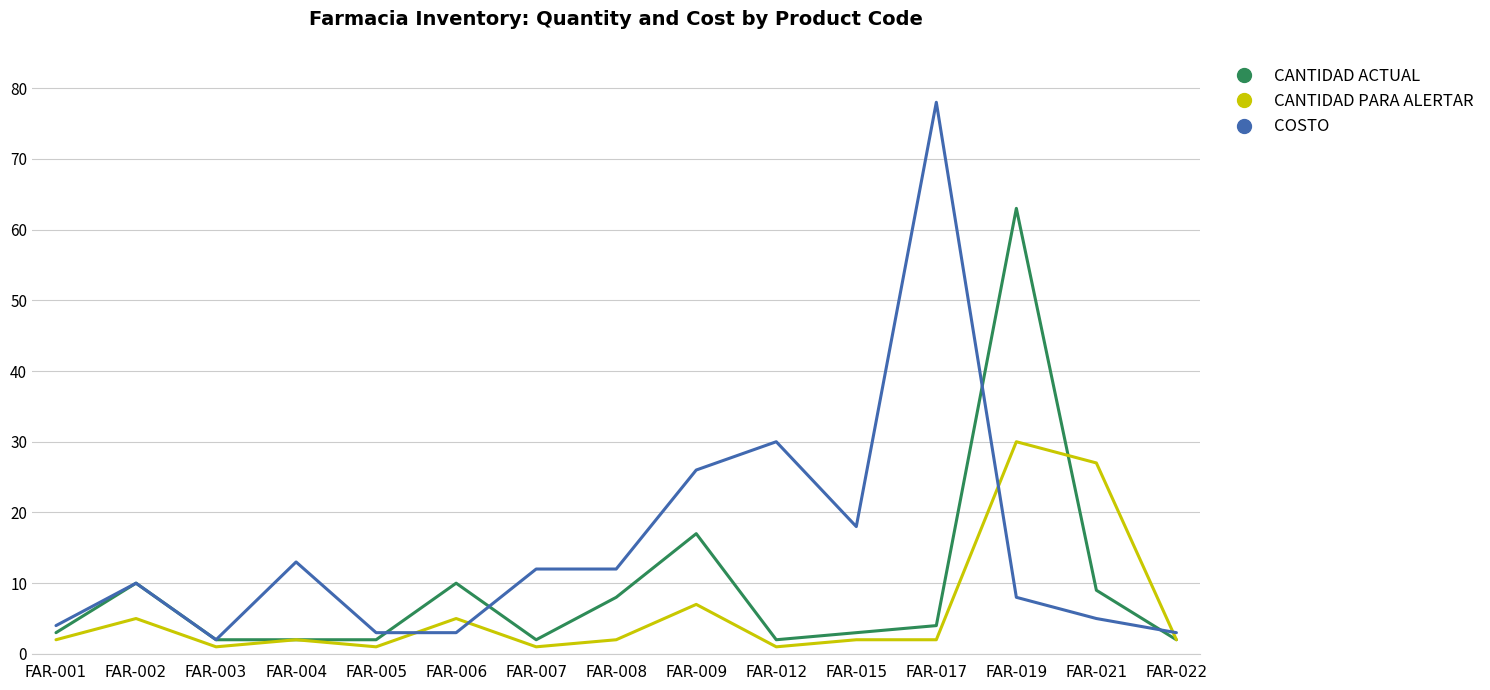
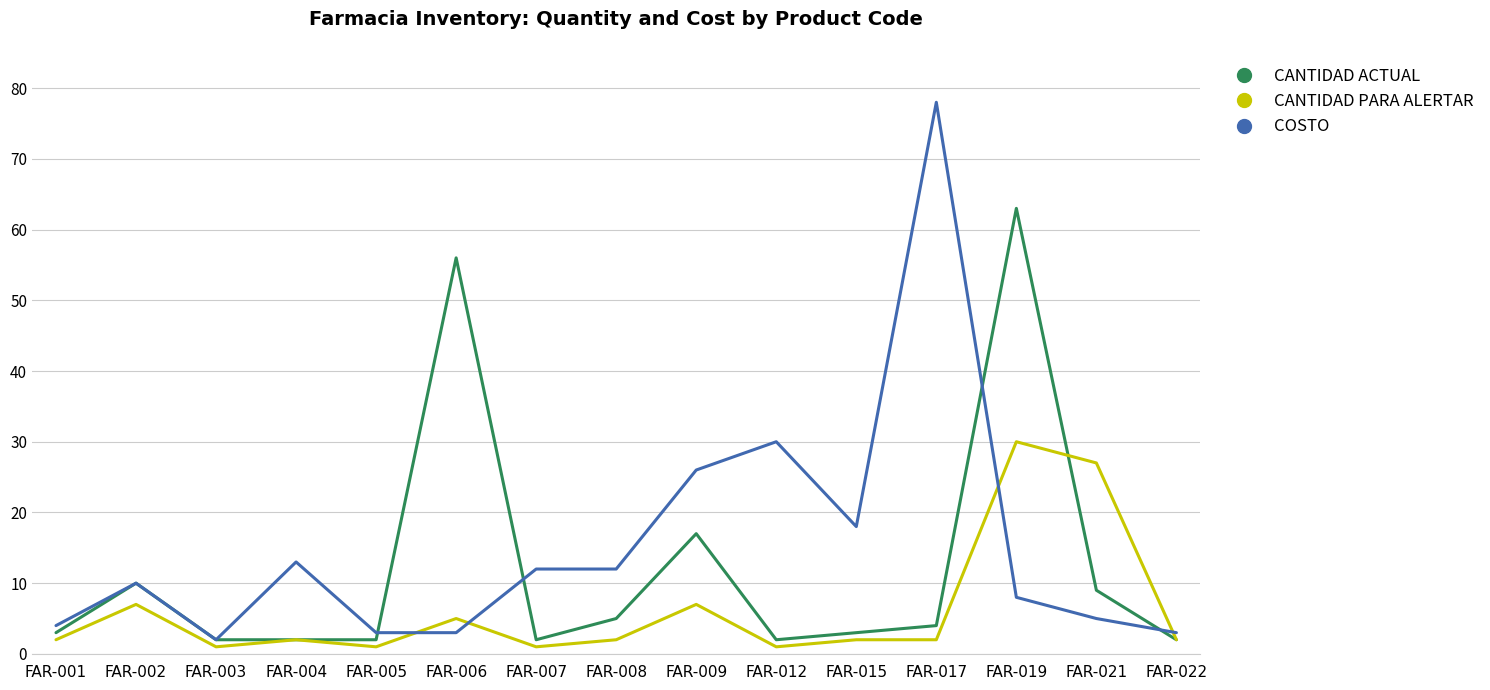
  {
    "CANTIDAD ACTUAL": {
      "FAR-001": 3,
      "FAR-005": 2,
-     "FAR-006": 10,
+     "FAR-006": 56,
      "FAR-007": 2,
-     "FAR-008": 8,
+     "FAR-008": 5,
      "FAR-009": 17,
      "FAR-012": 2,
      "FAR-015": 3,
      "FAR-017": 4,
      "FAR-019": 63,
      "FAR-021": 9
    },
    "CANTIDAD PARA ALERTAR": {
      "FAR-001": 2,
-     "FAR-002": 5,
+     "FAR-002": 7,
      "FAR-003": 1,
      "FAR-005": 1,
      "FAR-006": 5,
      "FAR-007": 1,
      "FAR-008": 2,
      "FAR-009": 7,
      "FAR-012": 1,
      "FAR-015": 2,
      "FAR-017": 2,
      "FAR-019": 30,
      "FAR-021": 27
    },
    "COSTO": {
      "FAR-001": 4,
      "FAR-004": 13,
      "FAR-005": 3,
      "FAR-006": 3,
      "FAR-007": 12,
      "FAR-008": 12,
      "FAR-009": 26,
      "FAR-012": 30,
      "FAR-015": 18,
      "FAR-017": 78,
      "FAR-019": 8,
      "FAR-021": 5,
      "FAR-022": 3
    }
  }
